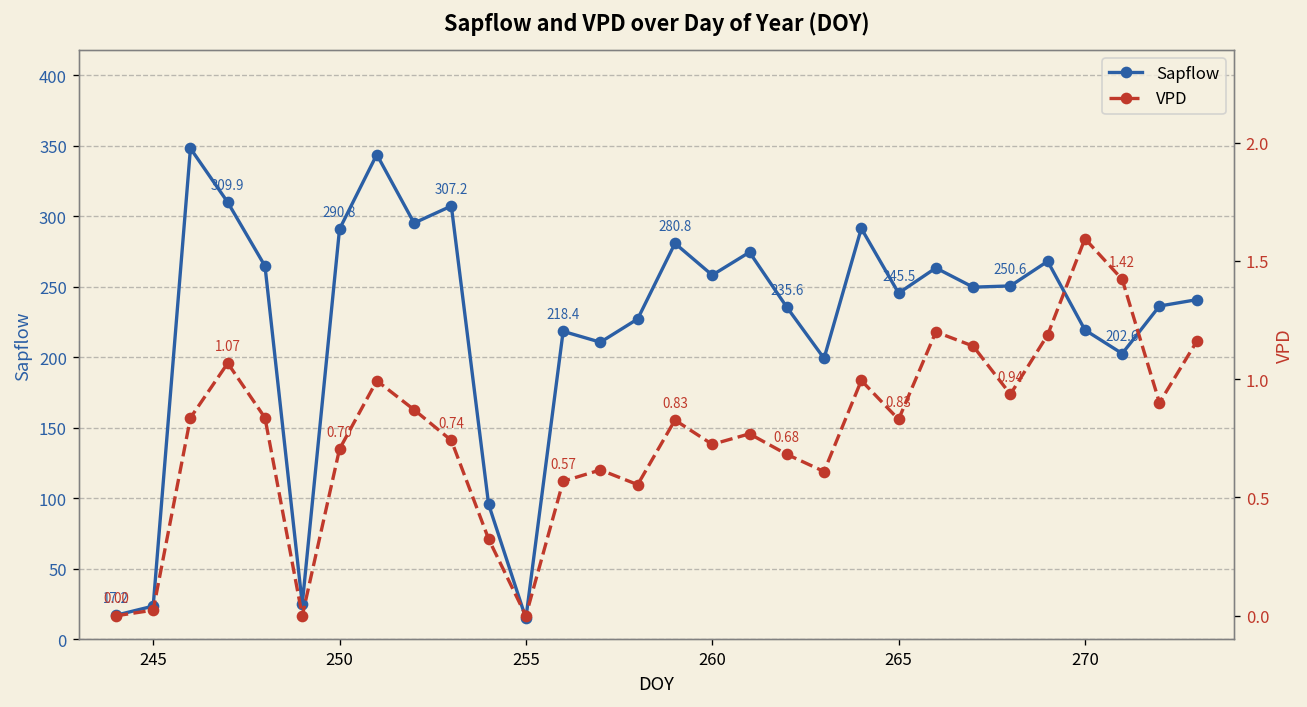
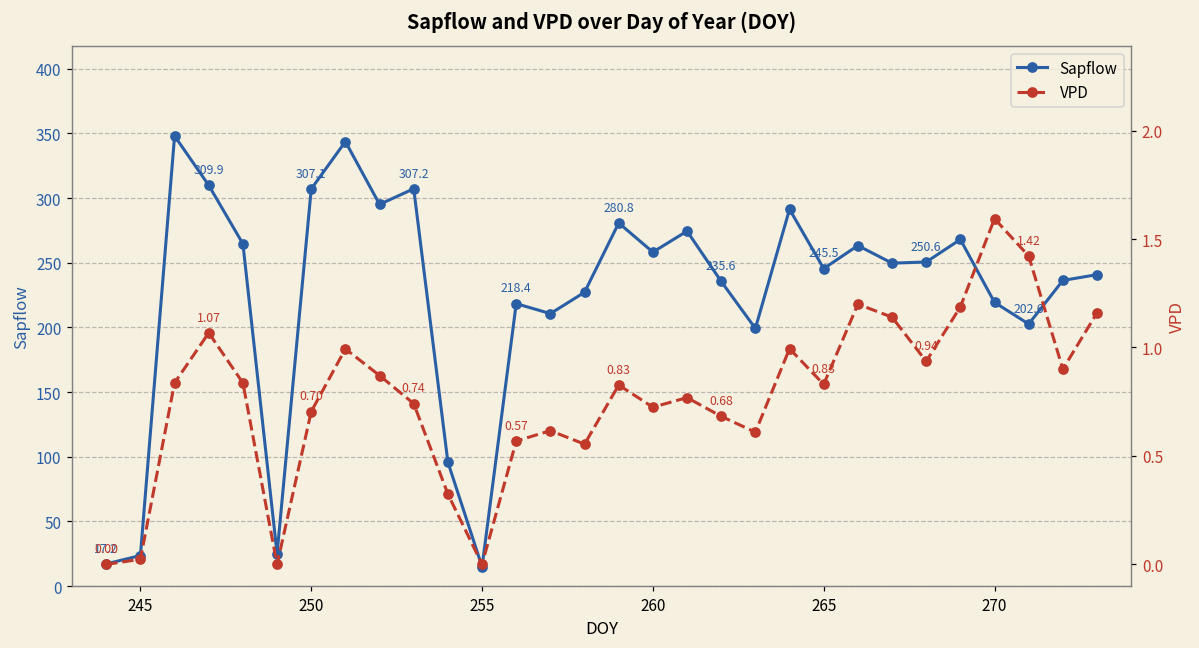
  {
    "Sapflow": {
-     "250": 290.8,
+     "250": 307.1,
      "265": 245.5
    },
    "VPD": {
      "250": 0.70,
      "265": 0.83
    }
  }
